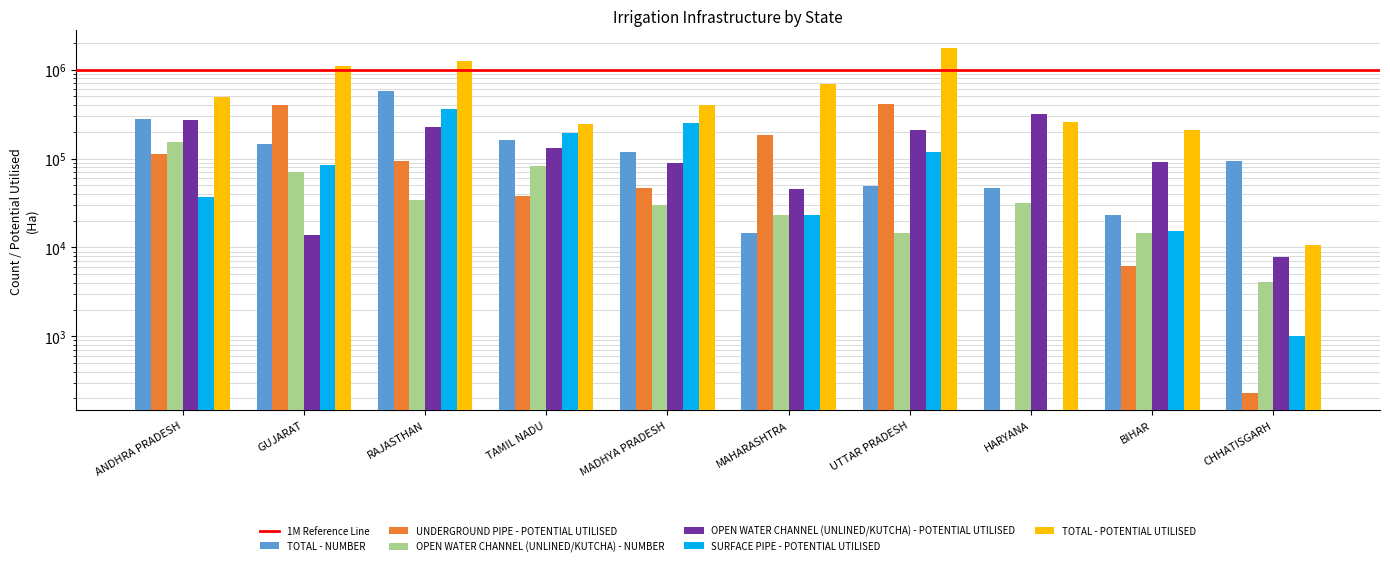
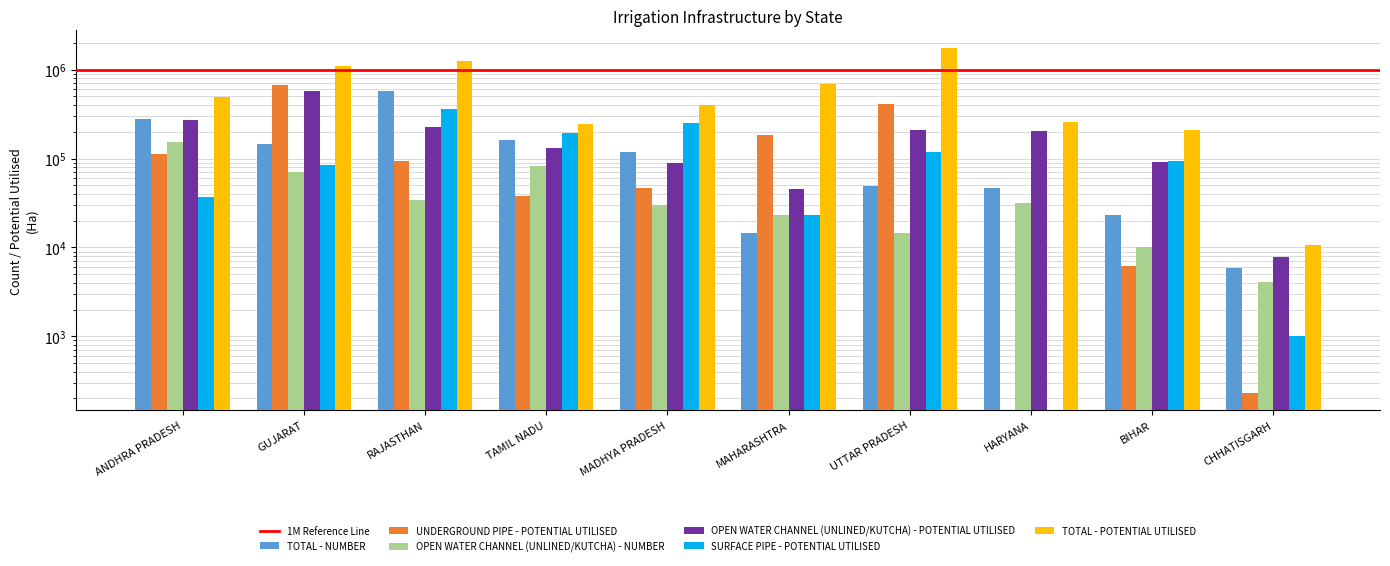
  {
    "TOTAL - NUMBER": {
      "ANDHRA PRADESH": 280000,
      "GUJARAT": 150000,
      "RAJASTHAN": 600000,
      "TAMIL NADU": 160000,
      "MADHYA PRADESH": 120000,
      "MAHARASHTRA": 15000,
      "UTTAR PRADESH": 50000,
      "HARYANA": 50000,
      "BIHAR": 23000,
-     "CHHATISGARH": 90000
+     "CHHATISGARH": 6000
    },
    "UNDERGROUND PIPE - POTENTIAL UTILISED": {
      "ANDHRA PRADESH": 110000,
-     "GUJARAT": 400000,
+     "GUJARAT": 700000,
      "RAJASTHAN": 90000,
      "TAMIL NADU": 37000,
      "MADHYA PRADESH": 50000,
      "MAHARASHTRA": 190000,
      "UTTAR PRADESH": 400000,
      "BIHAR": 6000,
      "CHHATISGARH": 230
    },
    "OPEN WATER CHANNEL (UNLINED/KUTCHA) - NUMBER": {
      "ANDHRA PRADESH": 150000,
      "GUJARAT": 70000,
      "RAJASTHAN": 34000,
      "TAMIL NADU": 80000,
      "MADHYA PRADESH": 30000,
      "MAHARASHTRA": 23000,
      "UTTAR PRADESH": 15000,
      "HARYANA": 32000,
-     "BIHAR": 15000,
+     "BIHAR": 10000,
      "CHHATISGARH": 4000
    },
    "OPEN WATER CHANNEL (UNLINED/KUTCHA) - POTENTIAL UTILISED": {
      "ANDHRA PRADESH": 270000,
-     "GUJARAT": 14000,
+     "GUJARAT": 600000,
      "RAJASTHAN": 230000,
      "TAMIL NADU": 130000,
      "MADHYA PRADESH": 90000,
      "MAHARASHTRA": 50000,
      "UTTAR PRADESH": 210000,
-     "HARYANA": 320000,
+     "HARYANA": 200000,
      "BIHAR": 90000,
      "CHHATISGARH": 8000
    },
    "SURFACE PIPE - POTENTIAL UTILISED": {
      "ANDHRA PRADESH": 37000,
      "GUJARAT": 80000,
      "RAJASTHAN": 360000,
      "TAMIL NADU": 200000,
      "MADHYA PRADESH": 250000,
      "MAHARASHTRA": 23000,
      "UTTAR PRADESH": 120000,
-     "BIHAR": 15000,
+     "BIHAR": 90000,
      "CHHATISGARH": 1000
    },
    "TOTAL - POTENTIAL UTILISED": {
      "ANDHRA PRADESH": 500000,
      "GUJARAT": 1100000,
      "RAJASTHAN": 1300000,
      "TAMIL NADU": 240000,
      "MADHYA PRADESH": 400000,
      "MAHARASHTRA": 700000,
      "UTTAR PRADESH": 1800000,
      "HARYANA": 260000,
      "BIHAR": 210000,
      "CHHATISGARH": 11000
    }
  }
